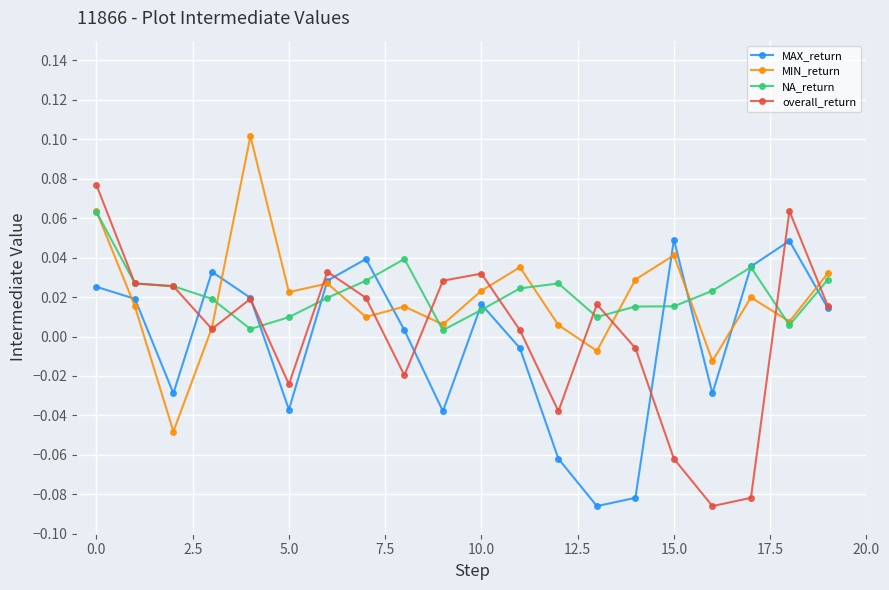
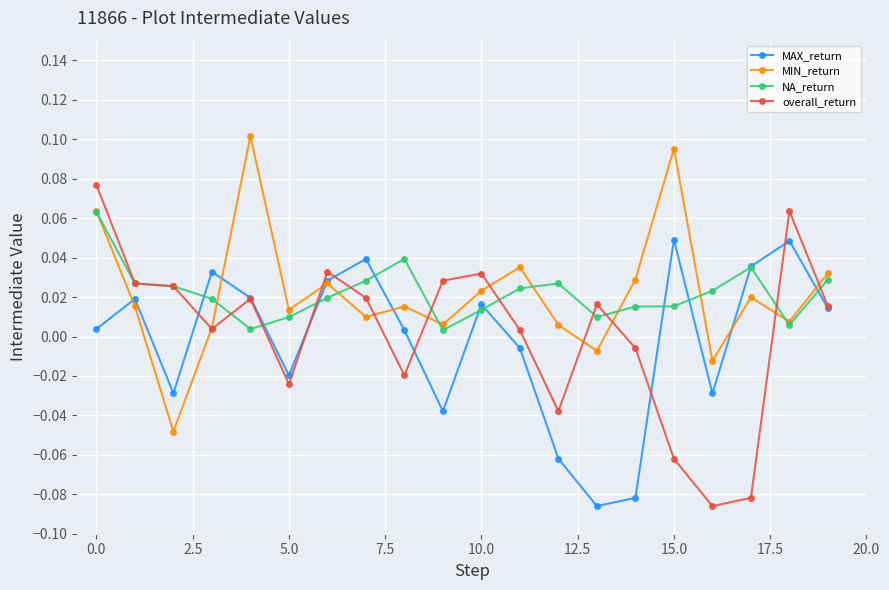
  {
    "MAX_return": {
-     "0.0": 0.025,
-     "5.0": -0.037,
+     "0.0": 0.004,
+     "5.0": -0.020,
      "10.0": 0.016,
      "15.0": 0.049
    },
    "MIN_return": {
-     "5.0": 0.023,
+     "5.0": 0.014,
      "10.0": 0.023,
-     "15.0": 0.041
+     "15.0": 0.095
    },
    "NA_return": {
      "5.0": 0.010,
      "10.0": 0.014,
      "15.0": 0.015
    },
    "overall_return": {
      "0.0": 0.077,
      "5.0": -0.024,
      "10.0": 0.032,
      "15.0": -0.062
    }
  }
